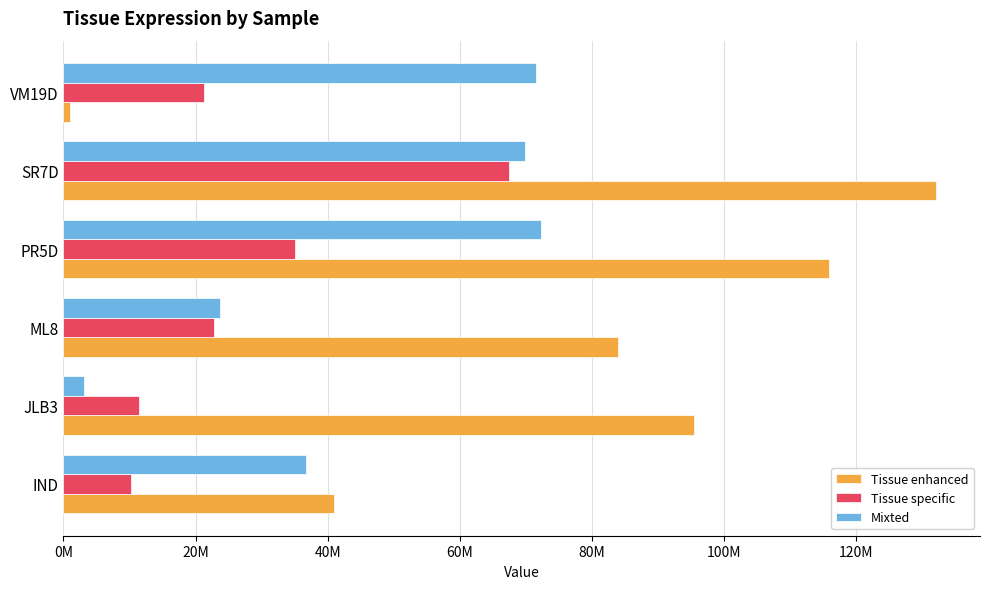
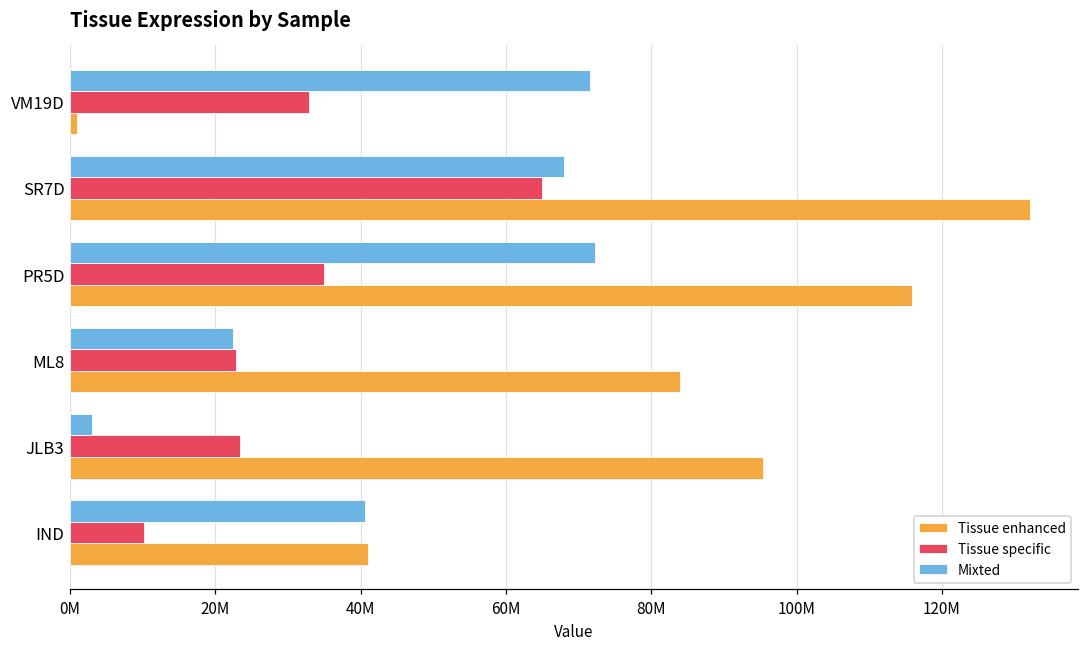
  {
    "Tissue enhanced": {
      "VM19D": 1000000,
      "SR7D": 132000000,
      "PR5D": 116000000,
      "ML8": 84000000,
      "JLB3": 95000000,
      "IND": 41000000
    },
    "Tissue specific": {
-     "VM19D": 21000000,
-     "SR7D": 67000000,
+     "VM19D": 33000000,
+     "SR7D": 65000000,
      "PR5D": 35000000,
      "ML8": 23000000,
-     "JLB3": 11000000,
+     "JLB3": 23000000,
      "IND": 10000000
    },
    "Mixted": {
      "VM19D": 72000000,
-     "SR7D": 70000000,
+     "SR7D": 68000000,
      "PR5D": 72000000,
-     "ML8": 24000000,
+     "ML8": 22000000,
      "JLB3": 3000000,
-     "IND": 37000000
+     "IND": 41000000
    }
  }
